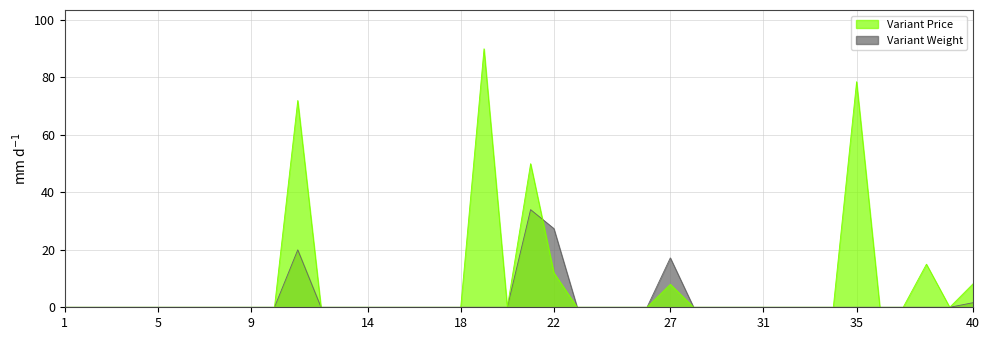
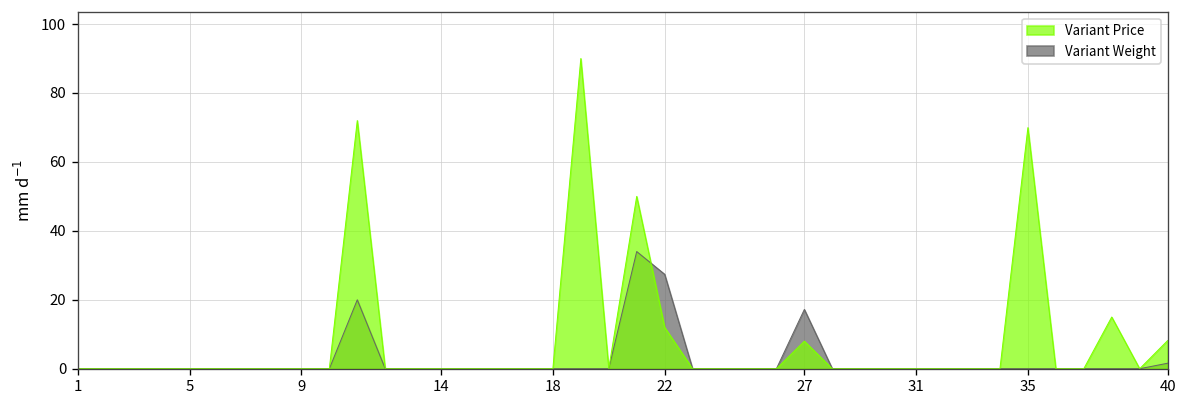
  {
    "Variant Weight": {
      "22": 27,
      "27": 17,
      "35": 0,
      "40": 2
    },
    "Variant Price": {
      "22": 12,
      "27": 8,
-     "35": 79,
+     "35": 70,
      "40": 8
    }
  }
